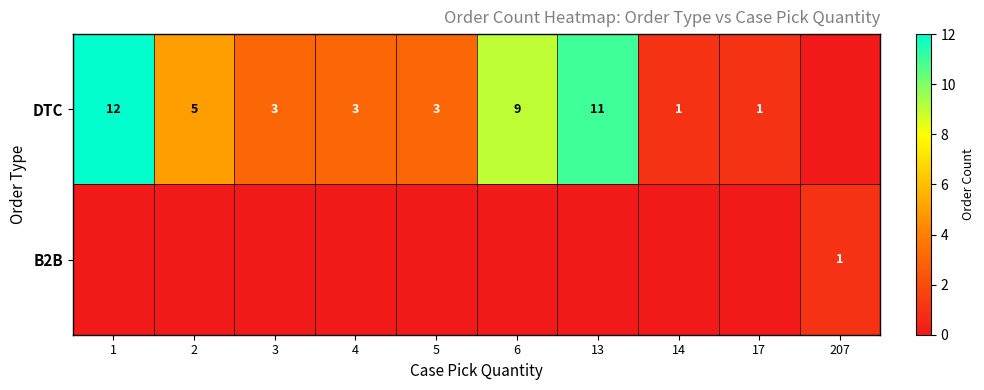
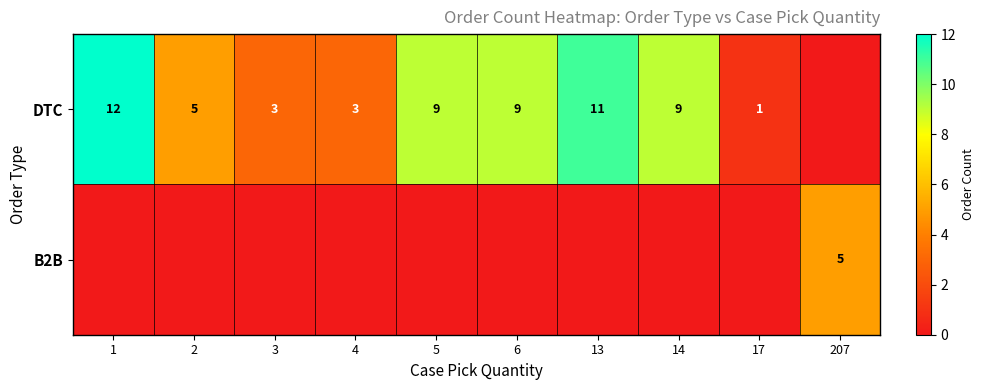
  {
    "DTC": {
      "1": 12,
      "2": 5,
      "3": 3,
      "4": 3,
-     "5": 3,
+     "5": 9,
      "6": 9,
      "13": 11,
-     "14": 1,
+     "14": 9,
      "17": 1
    },
    "B2B": {
-     "207": 1
+     "207": 5
    }
  }
